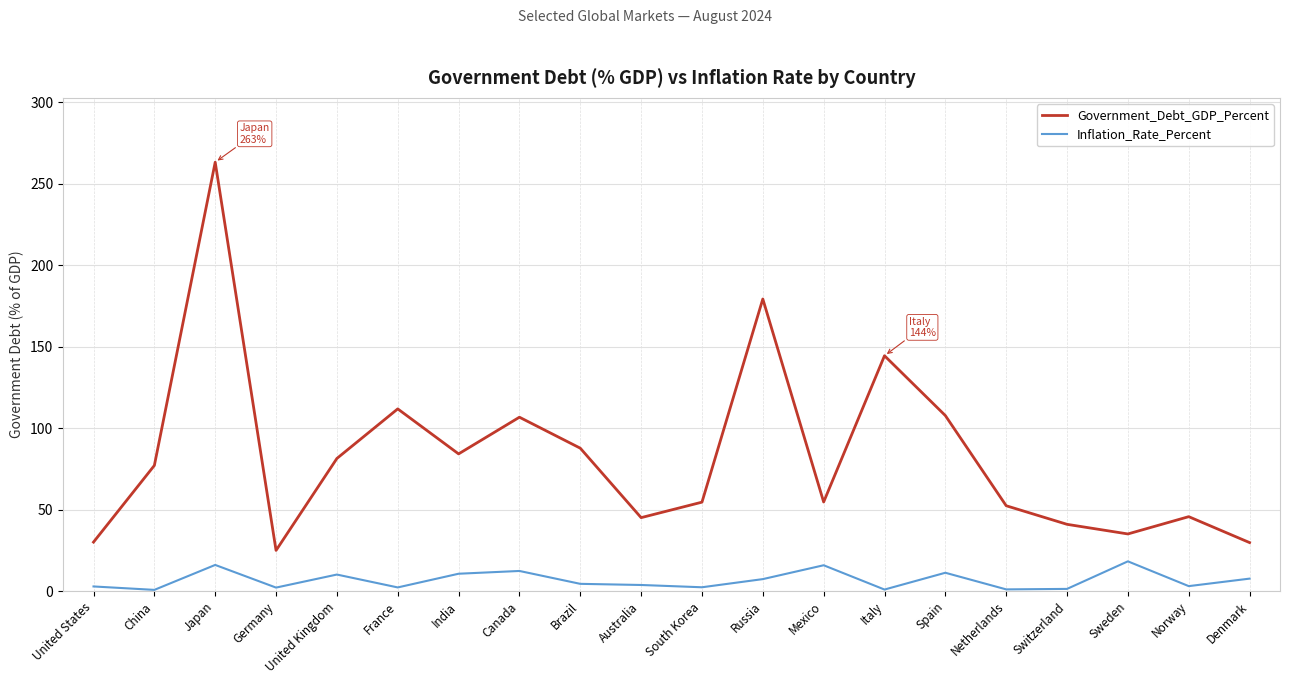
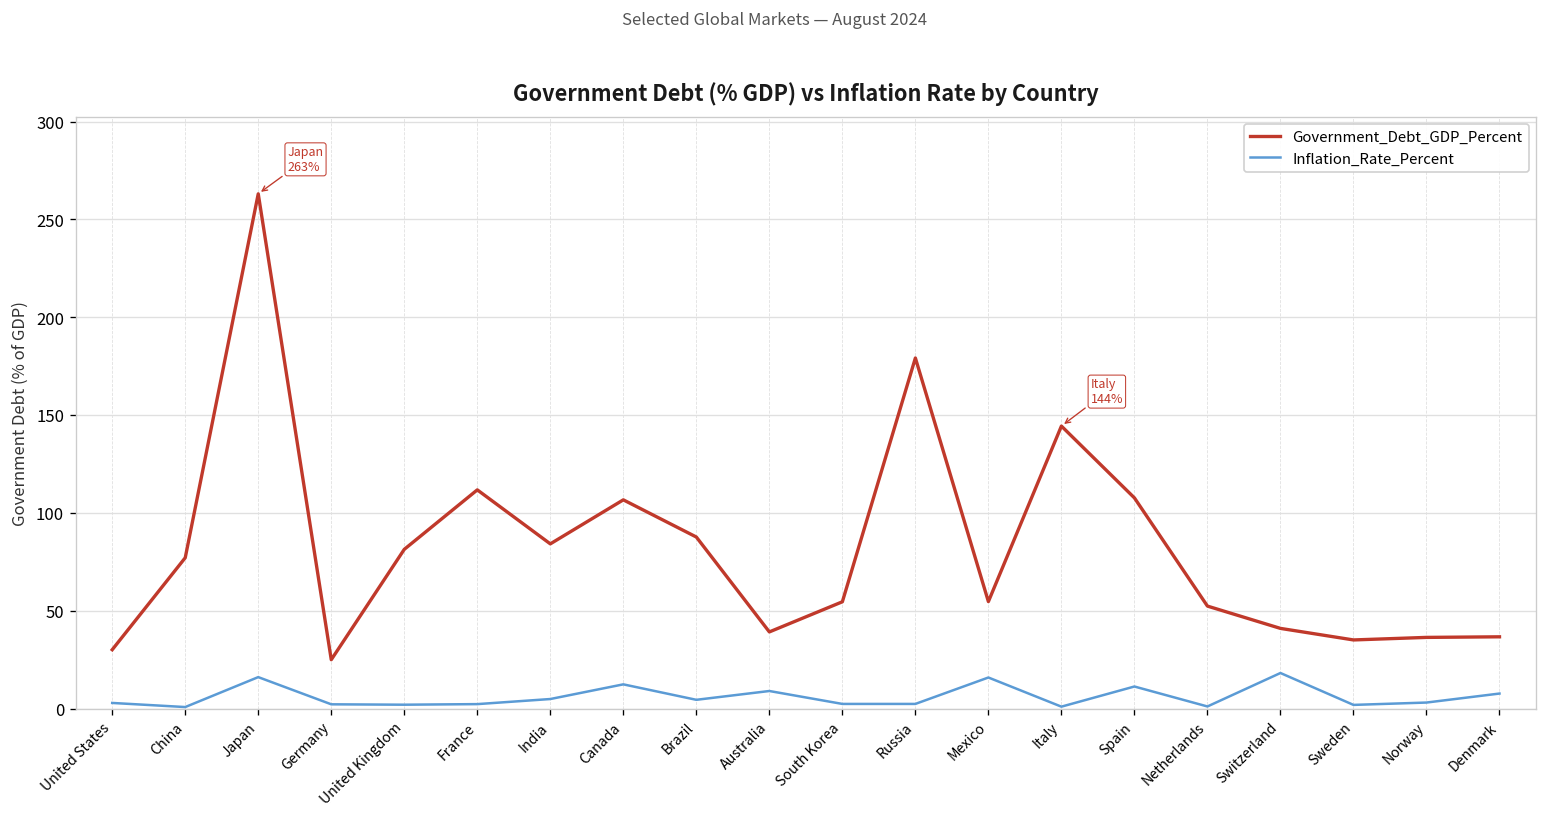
  {
    "Government_Debt_GDP_Percent": {
      "United States": 30,
      "China": 77,
      "Germany": 25,
      "United Kingdom": 81,
      "France": 112,
      "India": 84,
      "Canada": 107,
      "Brazil": 88,
-     "Australia": 45,
+     "Australia": 39,
      "South Korea": 55,
      "Russia": 179,
      "Mexico": 55,
      "Spain": 108,
      "Netherlands": 52,
      "Switzerland": 41,
      "Sweden": 35,
-     "Norway": 46,
-     "Denmark": 30
+     "Norway": 36,
+     "Denmark": 37
    },
    "Inflation_Rate_Percent": {
      "United States": 3,
      "China": 1,
      "Japan": 16,
      "Germany": 2,
-     "United Kingdom": 10,
+     "United Kingdom": 2,
      "France": 2,
-     "India": 11,
+     "India": 5,
      "Canada": 12,
      "Brazil": 5,
-     "Australia": 4,
+     "Australia": 9,
      "South Korea": 2,
-     "Russia": 7,
+     "Russia": 2,
      "Mexico": 16,
      "Italy": 1,
      "Spain": 11,
      "Netherlands": 1,
-     "Switzerland": 1,
-     "Sweden": 18,
+     "Switzerland": 18,
+     "Sweden": 2,
      "Norway": 3,
      "Denmark": 8
    }
  }
